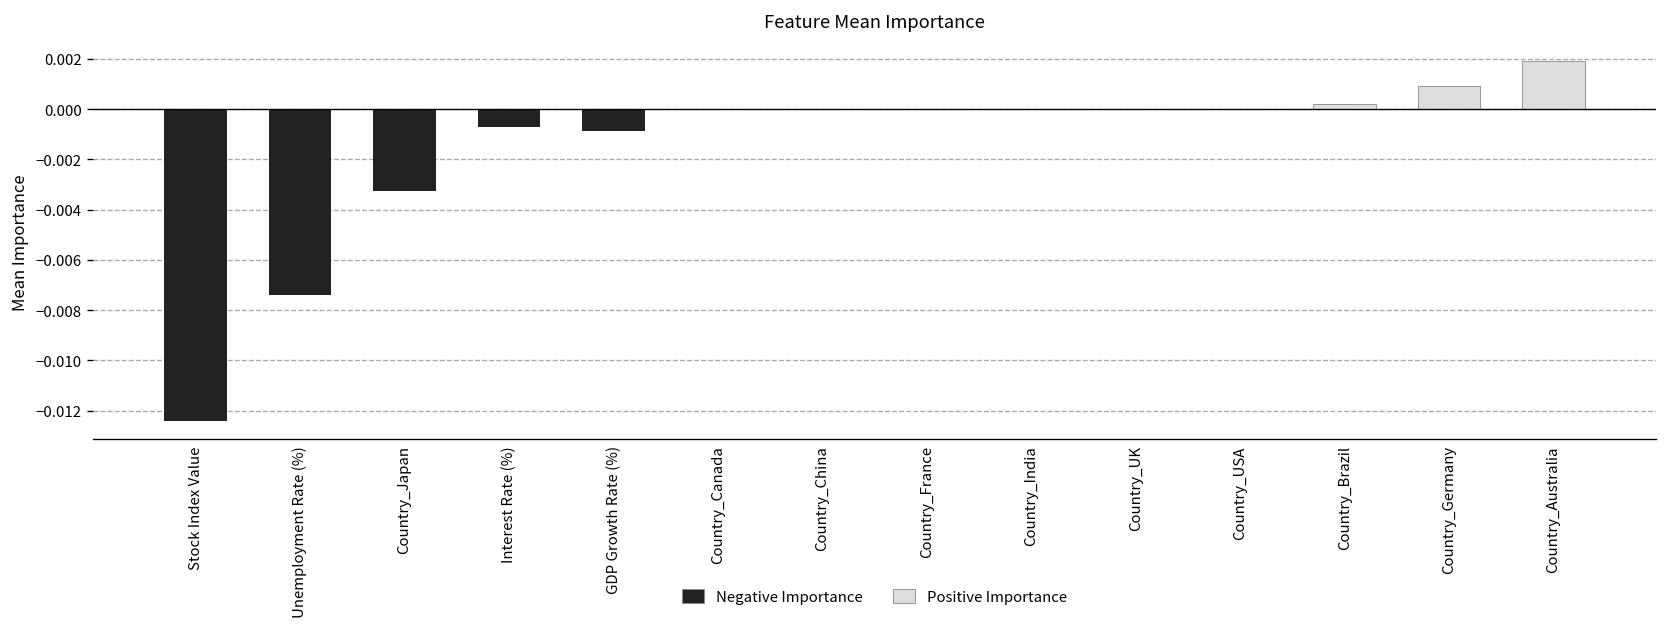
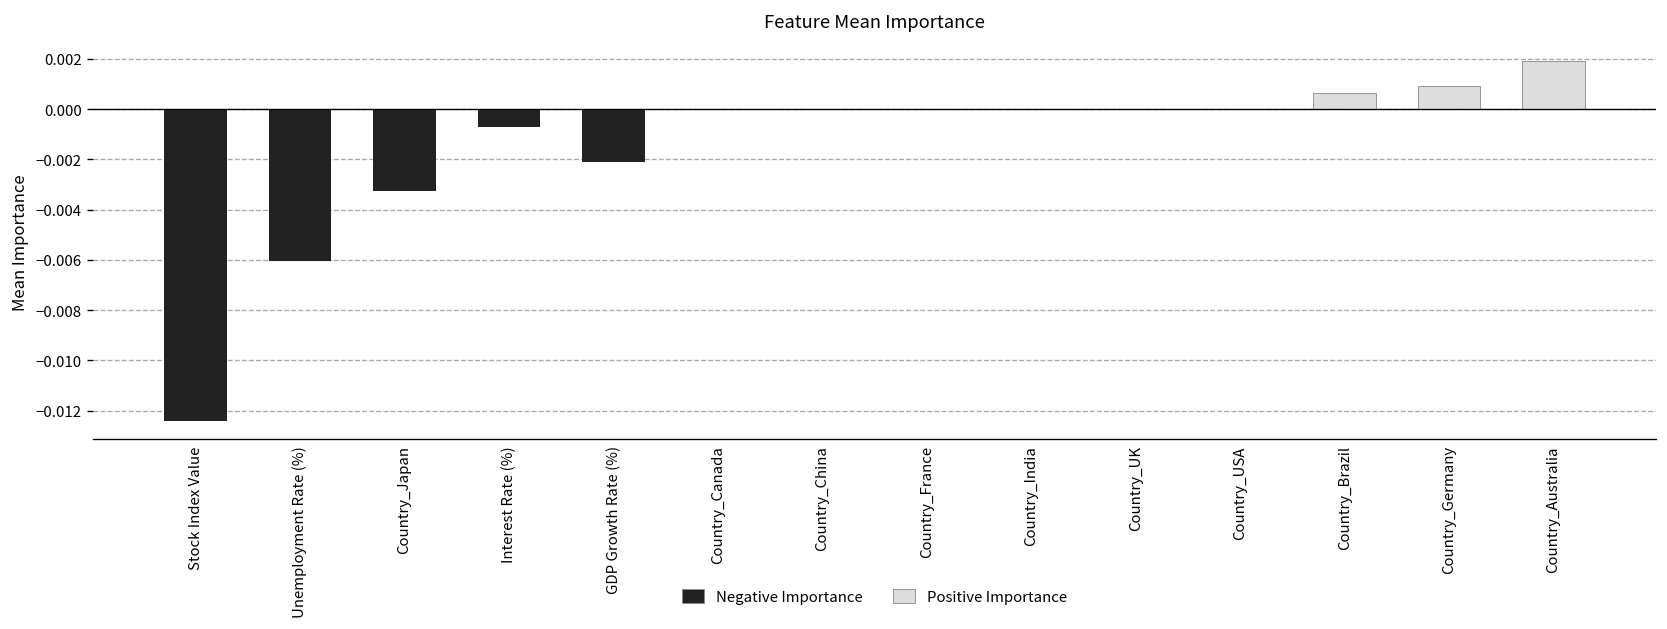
  {
    "Negative Importance": {
      "Stock Index Value": -0.0124,
-     "Unemployment Rate (%)": -0.0074,
+     "Unemployment Rate (%)": -0.0060,
      "Country_Japan": -0.0033,
      "Interest Rate (%)": -0.0007,
-     "GDP Growth Rate (%)": -0.0009,
+     "GDP Growth Rate (%)": -0.0021,
      "Country_Canada": 0.0000,
      "Country_China": 0.0000,
      "Country_France": 0.0000,
      "Country_India": 0.0000,
      "Country_UK": 0.0000,
      "Country_USA": 0.0000,
      "Country_Brazil": 0.0000,
      "Country_Germany": 0.0000,
      "Country_Australia": 0.0000
    },
    "Positive Importance": {
      "Stock Index Value": 0.0000,
      "Unemployment Rate (%)": 0.0000,
      "Country_Japan": 0.0000,
      "Interest Rate (%)": 0.0000,
      "GDP Growth Rate (%)": 0.0000,
      "Country_Canada": 0.0000,
      "Country_China": 0.0000,
      "Country_France": 0.0000,
      "Country_India": 0.0000,
      "Country_UK": 0.0000,
      "Country_USA": 0.0000,
-     "Country_Brazil": 0.0002,
+     "Country_Brazil": 0.0006,
      "Country_Germany": 0.0009,
      "Country_Australia": 0.0019
    }
  }
